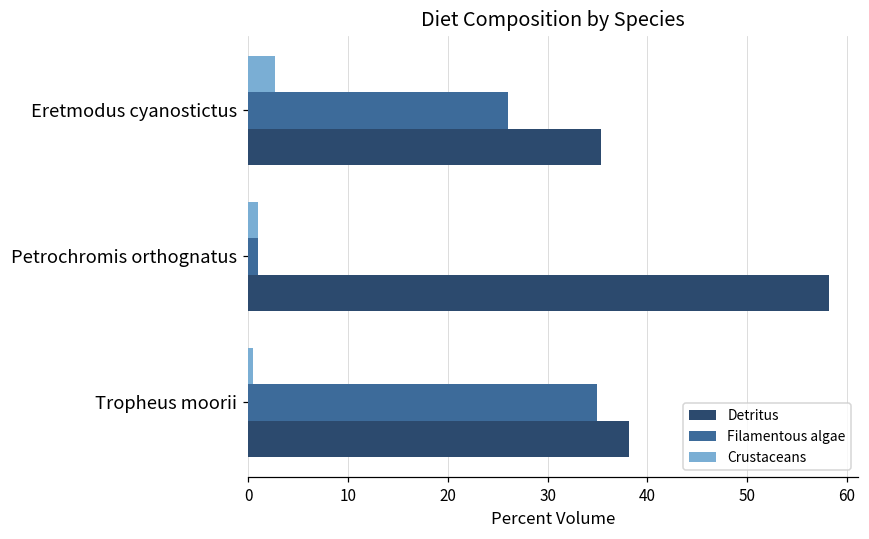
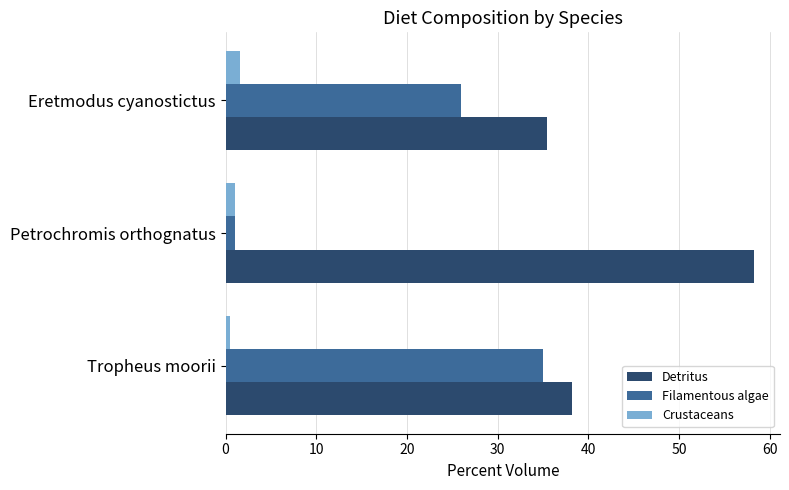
  {
    "Crustaceans": {
-     "Eretmodus cyanostictus": 3,
+     "Eretmodus cyanostictus": 2,
      "Petrochromis orthognatus": 1,
      "Tropheus moorii": 1
    }
  }
